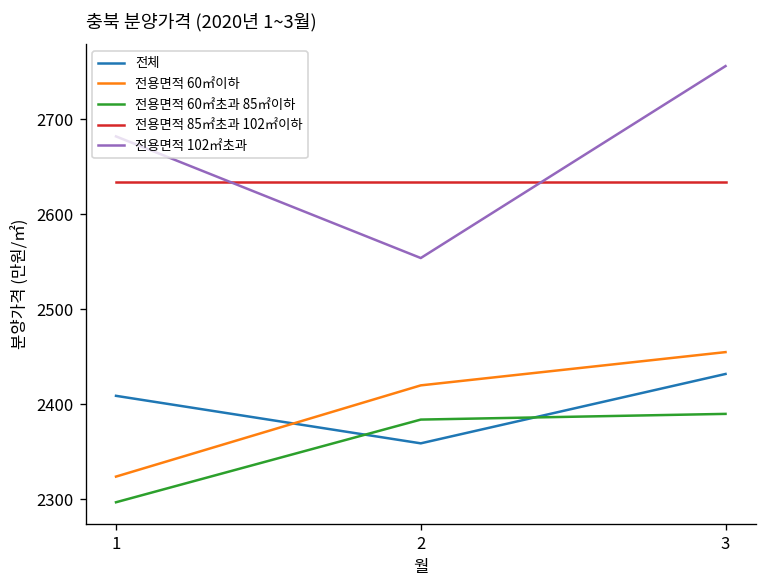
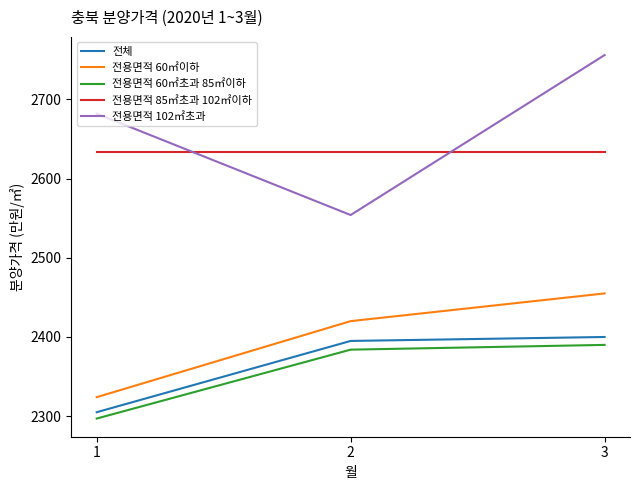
  {
    "전체": {
-     "1": 2410,
-     "2": 2360,
-     "3": 2430
+     "1": 2310,
+     "2": 2400,
+     "3": 2400
    },
    "전용면적 60㎡이하": {
      "1": 2320,
      "2": 2420,
      "3": 2460
    },
    "전용면적 60㎡초과 85㎡이하": {
      "1": 2300,
      "2": 2380,
      "3": 2390
    },
    "전용면적 85㎡초과 102㎡이하": {
      "1": 2630,
      "2": 2630,
      "3": 2630
    },
    "전용면적 102㎡초과": {
      "2": 2550,
      "3": 2760
    }
  }
